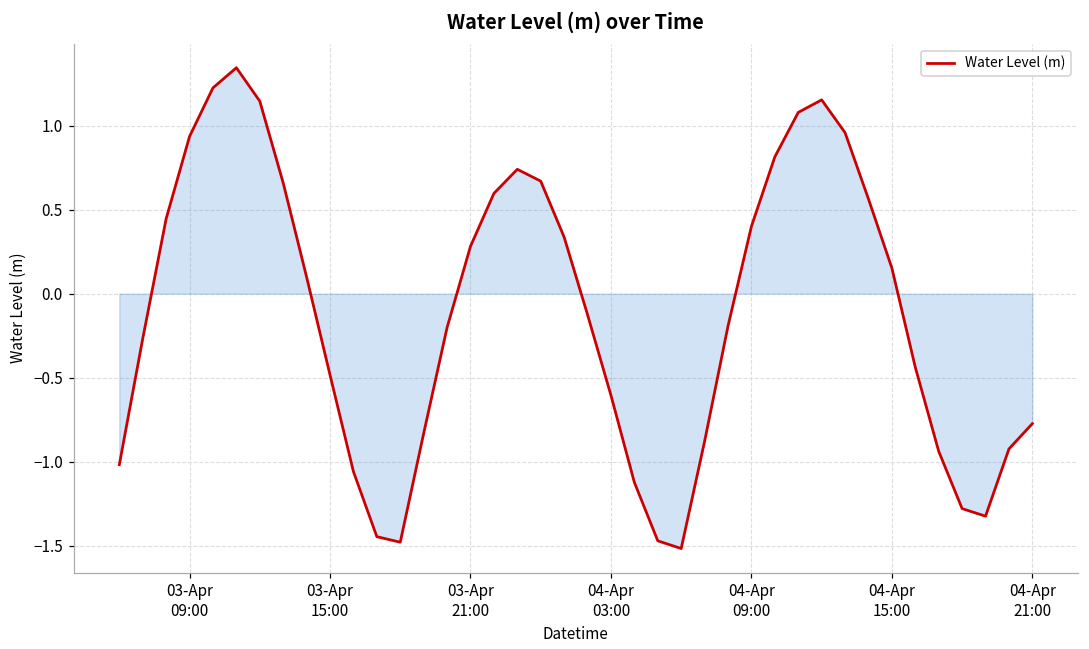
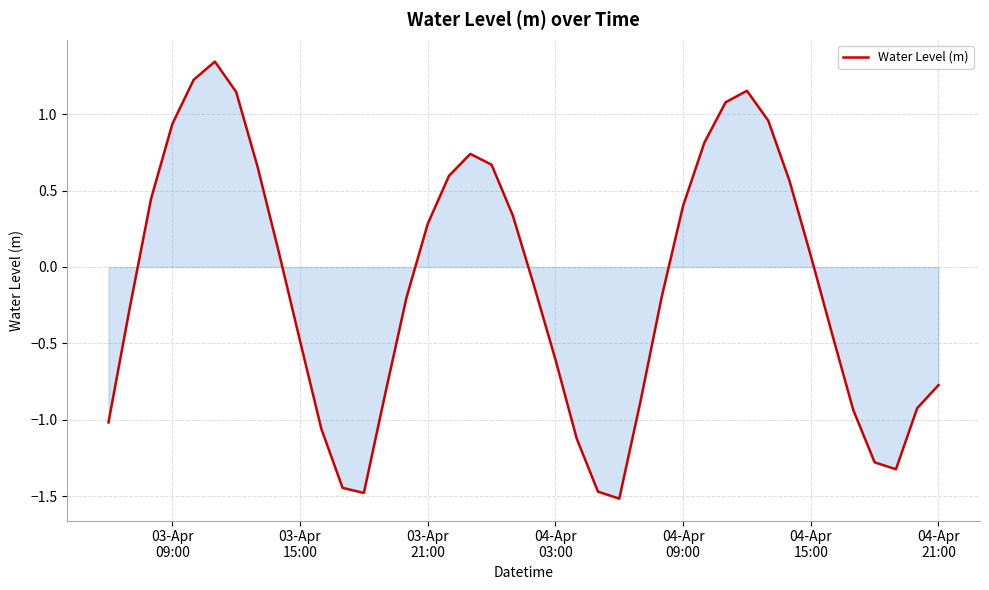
  {
    "Water Level (m)": {
      "03-Apr 15:00": -0.48,
      "04-Apr 03:00": -0.60,
-     "04-Apr 15:00": 0.15,
+     "04-Apr 15:00": 0.07,
      "04-Apr 21:00": -0.77
    }
  }
